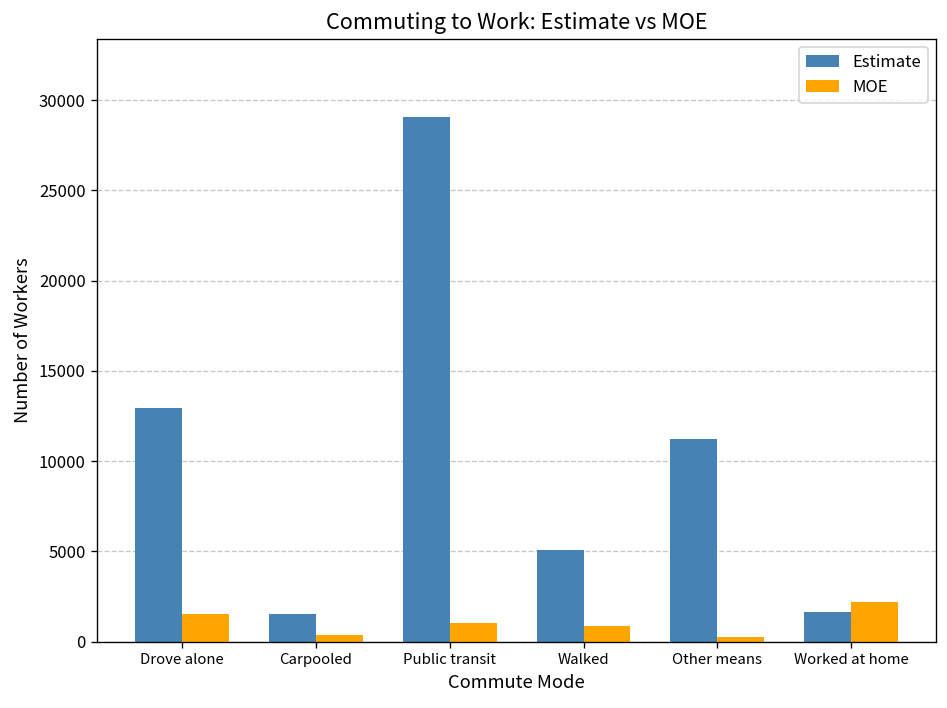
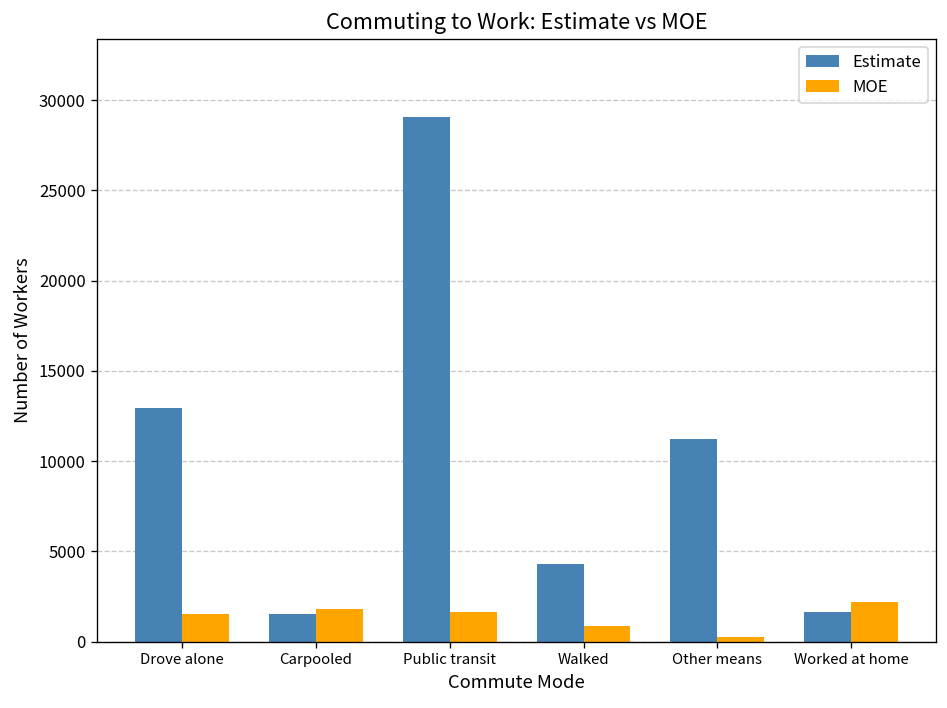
  {
    "Estimate": {
      "Drove alone": 13000,
      "Carpooled": 1500,
      "Public transit": 29000,
-     "Walked": 5100,
+     "Walked": 4300,
      "Other means": 11200,
      "Worked at home": 1700
    },
    "MOE": {
      "Drove alone": 1500,
-     "Carpooled": 400,
-     "Public transit": 1100,
+     "Carpooled": 1800,
+     "Public transit": 1700,
      "Walked": 800,
      "Other means": 300,
      "Worked at home": 2200
    }
  }
